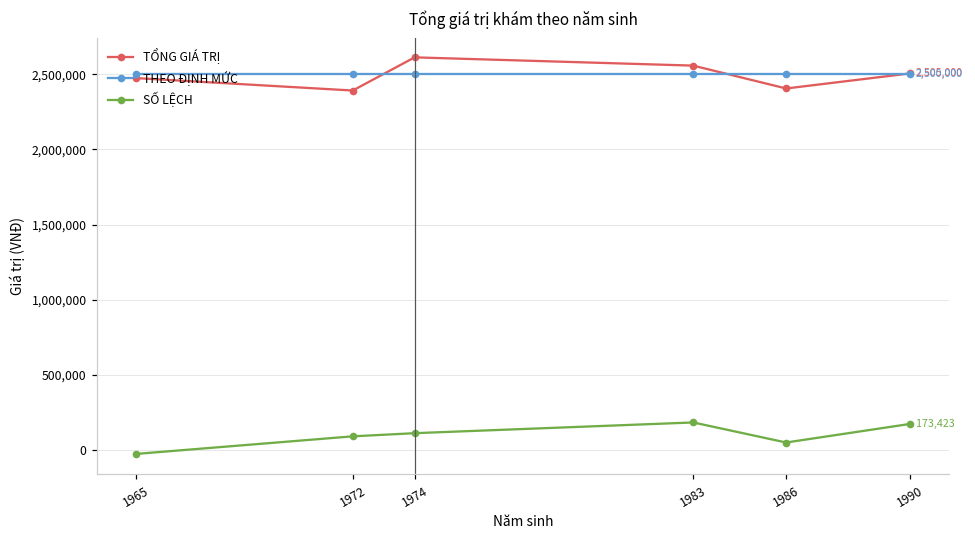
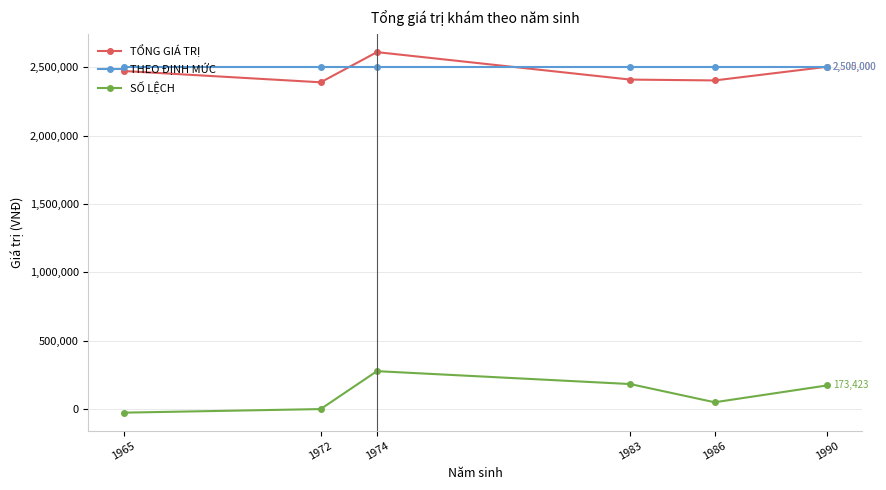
  {
    "TỔNG GIÁ TRỊ": {
      "1965": "2,470,000",
      "1972": "2,390,000",
      "1974": "2,610,000",
-     "1983": "2,560,000",
+     "1983": "2,410,000",
      "1986": "2,400,000"
    },
    "THEO ĐỊNH MỨC": {
      "1965": "2,500,000",
      "1972": "2,500,000",
      "1974": "2,500,000",
      "1983": "2,500,000",
      "1986": "2,500,000"
    },
    "SỐ LỆCH": {
      "1965": "-30,000",
-     "1972": "90,000",
-     "1974": "110,000",
+     "1972": "0",
+     "1974": "280,000",
      "1983": "180,000",
      "1986": "50,000"
    }
  }
